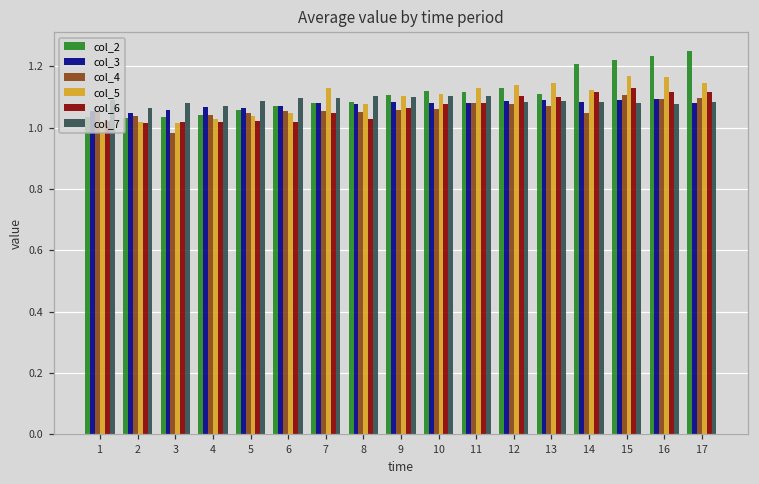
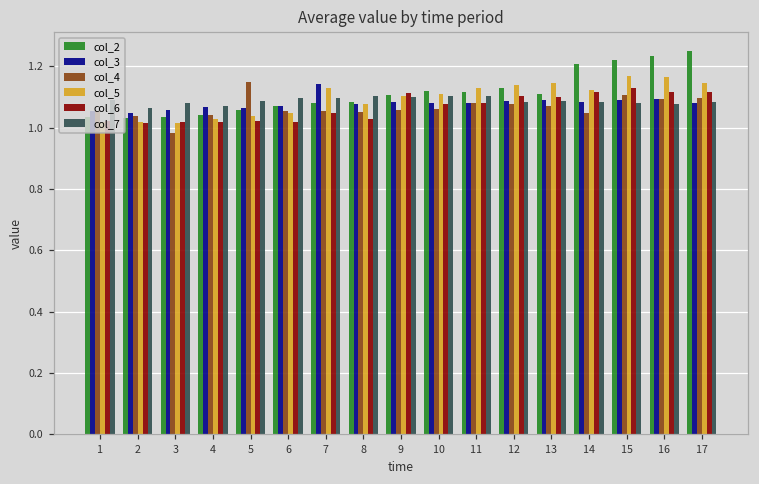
  {
    "col_2": {
      "2": 1.03,
      "3": 1.04,
      "4": 1.04,
      "5": 1.06,
      "6": 1.07,
      "7": 1.08,
      "8": 1.08,
      "9": 1.11,
      "10": 1.12,
      "11": 1.11,
      "12": 1.13,
      "13": 1.11,
      "14": 1.21,
      "15": 1.22,
      "16": 1.23,
      "17": 1.25
    },
    "col_3": {
      "2": 1.05,
      "3": 1.06,
      "4": 1.07,
      "5": 1.06,
      "6": 1.07,
-     "7": 1.08,
+     "7": 1.14,
      "8": 1.08,
      "9": 1.08,
      "10": 1.08,
      "11": 1.08,
      "12": 1.09,
      "13": 1.09,
      "14": 1.08,
      "15": 1.09,
      "16": 1.09,
      "17": 1.08
    },
    "col_4": {
      "2": 1.04,
      "3": 0.98,
      "4": 1.04,
-     "5": 1.05,
+     "5": 1.15,
      "6": 1.05,
      "7": 1.05,
      "8": 1.05,
      "9": 1.06,
      "10": 1.06,
      "11": 1.08,
      "12": 1.08,
      "13": 1.07,
      "14": 1.05,
      "15": 1.11,
      "16": 1.09,
      "17": 1.10
    },
    "col_5": {
      "2": 1.02,
      "3": 1.01,
      "4": 1.03,
      "5": 1.04,
      "6": 1.05,
      "7": 1.13,
      "8": 1.08,
      "9": 1.10,
      "10": 1.11,
      "11": 1.13,
      "12": 1.14,
      "13": 1.15,
      "14": 1.12,
      "15": 1.17,
      "16": 1.17,
      "17": 1.14
    },
    "col_6": {
      "2": 1.02,
      "3": 1.02,
      "4": 1.02,
      "5": 1.02,
      "6": 1.02,
      "7": 1.05,
      "8": 1.03,
-     "9": 1.06,
+     "9": 1.11,
      "10": 1.08,
      "11": 1.08,
      "12": 1.10,
      "13": 1.10,
      "14": 1.12,
      "15": 1.13,
      "16": 1.11,
      "17": 1.12
    },
    "col_7": {
      "2": 1.07,
      "3": 1.08,
      "4": 1.07,
      "5": 1.09,
      "6": 1.10,
      "7": 1.10,
      "8": 1.10,
      "9": 1.10,
      "10": 1.10,
      "11": 1.10,
      "12": 1.08,
      "13": 1.09,
      "14": 1.08,
      "15": 1.08,
      "16": 1.08,
      "17": 1.08
    }
  }
